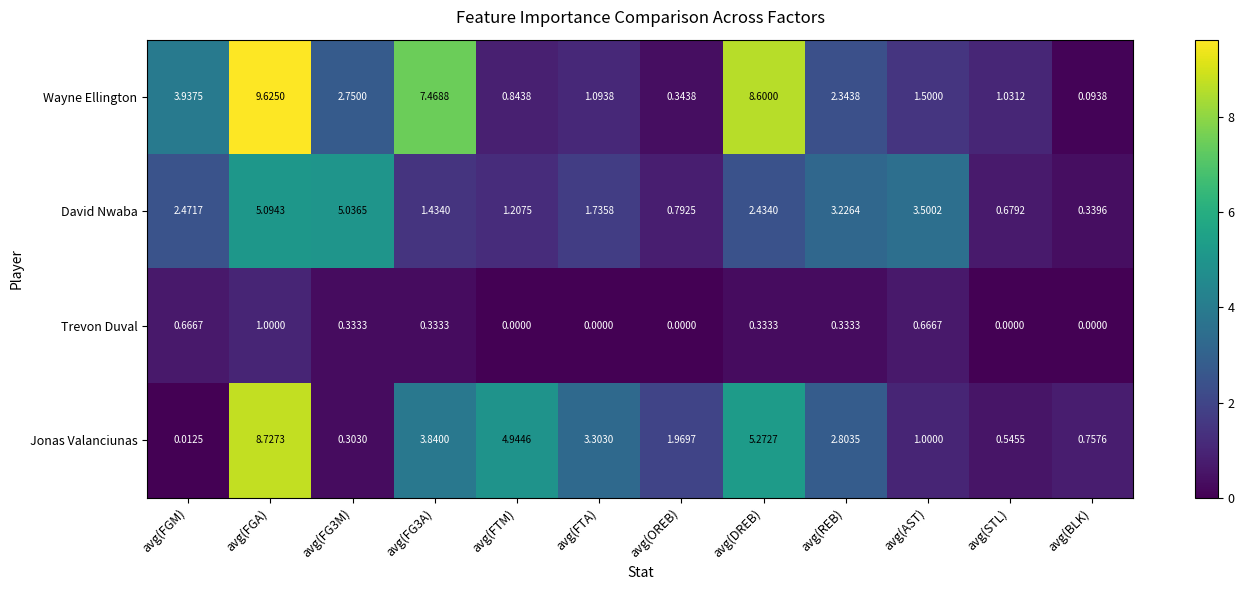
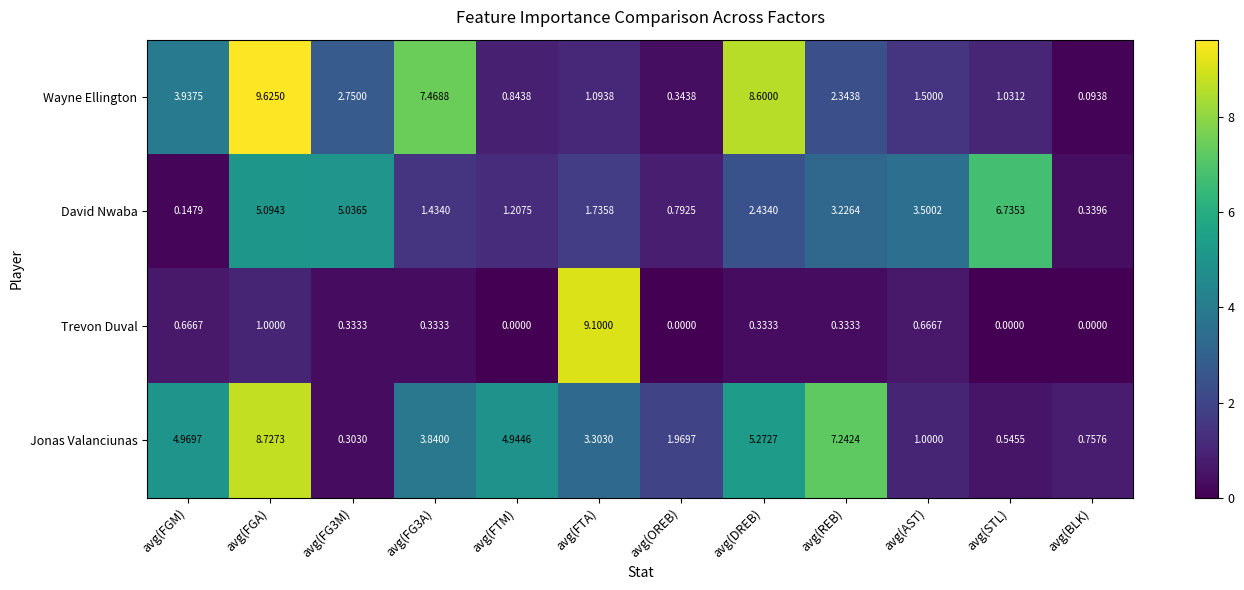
  {
    "Wayne Ellington": {
      "avg(FGM)": 3.9375,
      "avg(FGA)": 9.6250,
      "avg(FG3M)": 2.7500,
      "avg(FG3A)": 7.4688,
      "avg(FTM)": 0.8438,
      "avg(FTA)": 1.0938,
      "avg(OREB)": 0.3438,
      "avg(DREB)": 8.6000,
      "avg(REB)": 2.3438,
      "avg(AST)": 1.5000,
      "avg(STL)": 1.0312,
      "avg(BLK)": 0.0938
    },
    "David Nwaba": {
-     "avg(FGM)": 2.4717,
+     "avg(FGM)": 0.1479,
      "avg(FGA)": 5.0943,
      "avg(FG3M)": 5.0365,
      "avg(FG3A)": 1.4340,
      "avg(FTM)": 1.2075,
      "avg(FTA)": 1.7358,
      "avg(OREB)": 0.7925,
      "avg(DREB)": 2.4340,
      "avg(REB)": 3.2264,
      "avg(AST)": 3.5002,
-     "avg(STL)": 0.6792,
+     "avg(STL)": 6.7353,
      "avg(BLK)": 0.3396
    },
    "Trevon Duval": {
      "avg(FGM)": 0.6667,
      "avg(FGA)": 1.0000,
      "avg(FG3M)": 0.3333,
      "avg(FG3A)": 0.3333,
      "avg(FTM)": 0.0000,
-     "avg(FTA)": 0.0000,
+     "avg(FTA)": 9.1000,
      "avg(OREB)": 0.0000,
      "avg(DREB)": 0.3333,
      "avg(REB)": 0.3333,
      "avg(AST)": 0.6667,
      "avg(STL)": 0.0000,
      "avg(BLK)": 0.0000
    },
    "Jonas Valanciunas": {
-     "avg(FGM)": 0.0125,
+     "avg(FGM)": 4.9697,
      "avg(FGA)": 8.7273,
      "avg(FG3M)": 0.3030,
      "avg(FG3A)": 3.8400,
      "avg(FTM)": 4.9446,
      "avg(FTA)": 3.3030,
      "avg(OREB)": 1.9697,
      "avg(DREB)": 5.2727,
-     "avg(REB)": 2.8035,
+     "avg(REB)": 7.2424,
      "avg(AST)": 1.0000,
      "avg(STL)": 0.5455,
      "avg(BLK)": 0.7576
    }
  }
